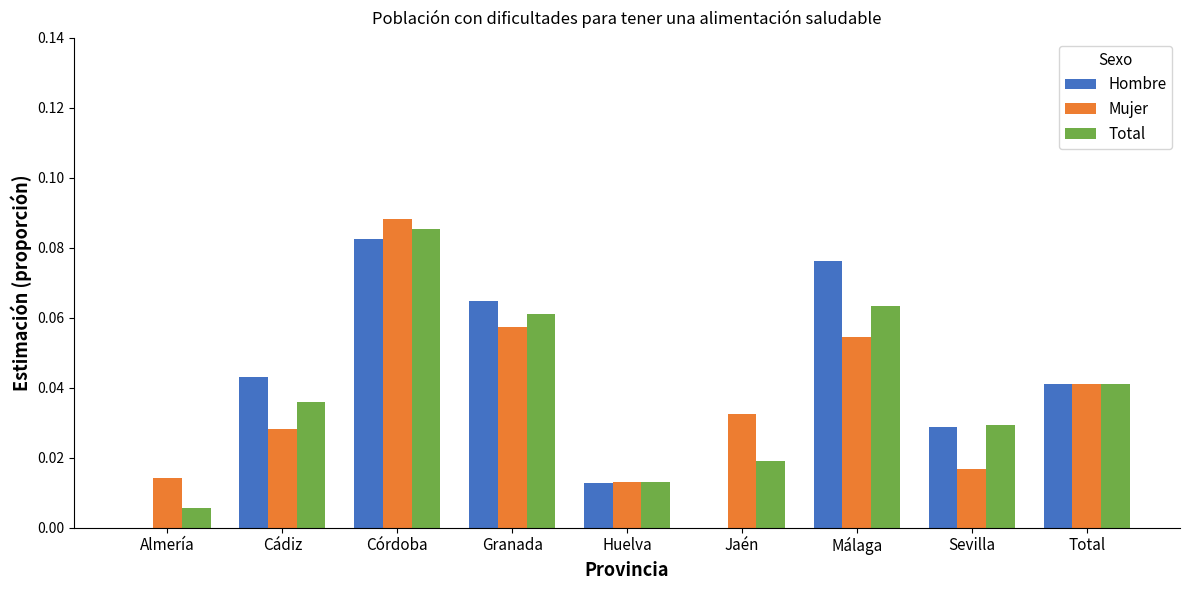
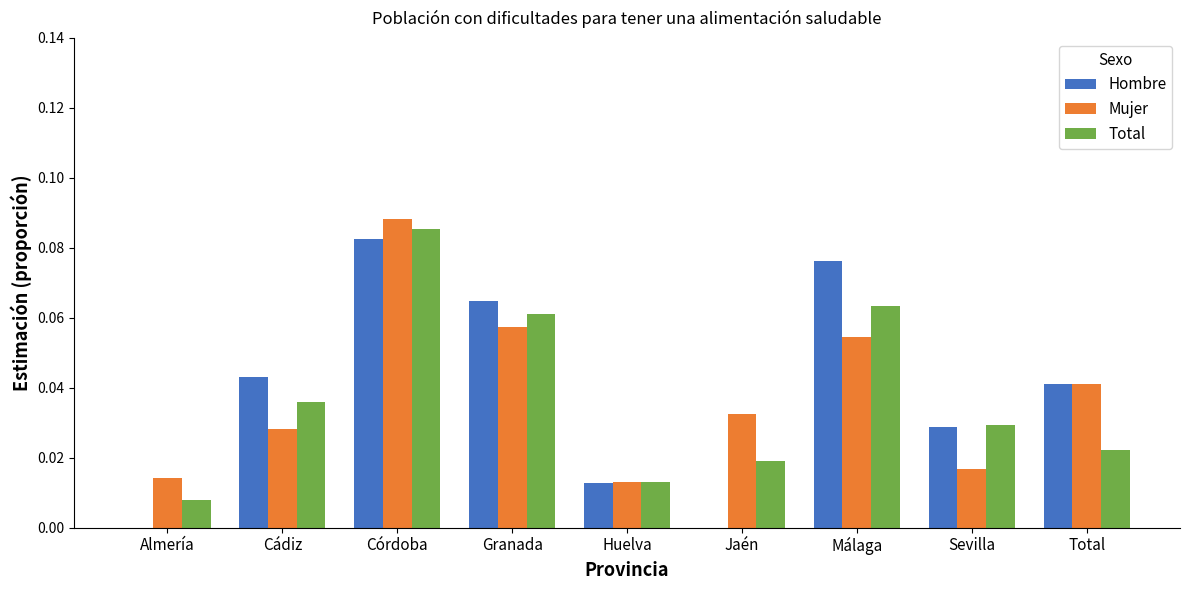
  {
    "Hombre": {
      "Almería": 0.000,
      "Cádiz": 0.043,
      "Córdoba": 0.083,
      "Granada": 0.065,
      "Huelva": 0.013,
      "Jaén": 0.000,
      "Málaga": 0.076,
      "Sevilla": 0.029,
      "Total": 0.041
    },
    "Mujer": {
      "Almería": 0.014,
      "Cádiz": 0.028,
      "Córdoba": 0.088,
      "Granada": 0.058,
      "Huelva": 0.013,
      "Jaén": 0.032,
      "Málaga": 0.054,
      "Sevilla": 0.017,
      "Total": 0.041
    },
    "Total": {
-     "Almería": 0.006,
+     "Almería": 0.008,
      "Cádiz": 0.036,
      "Córdoba": 0.085,
      "Granada": 0.061,
      "Huelva": 0.013,
      "Jaén": 0.019,
      "Málaga": 0.063,
      "Sevilla": 0.029,
-     "Total": 0.041
+     "Total": 0.022
    }
  }
